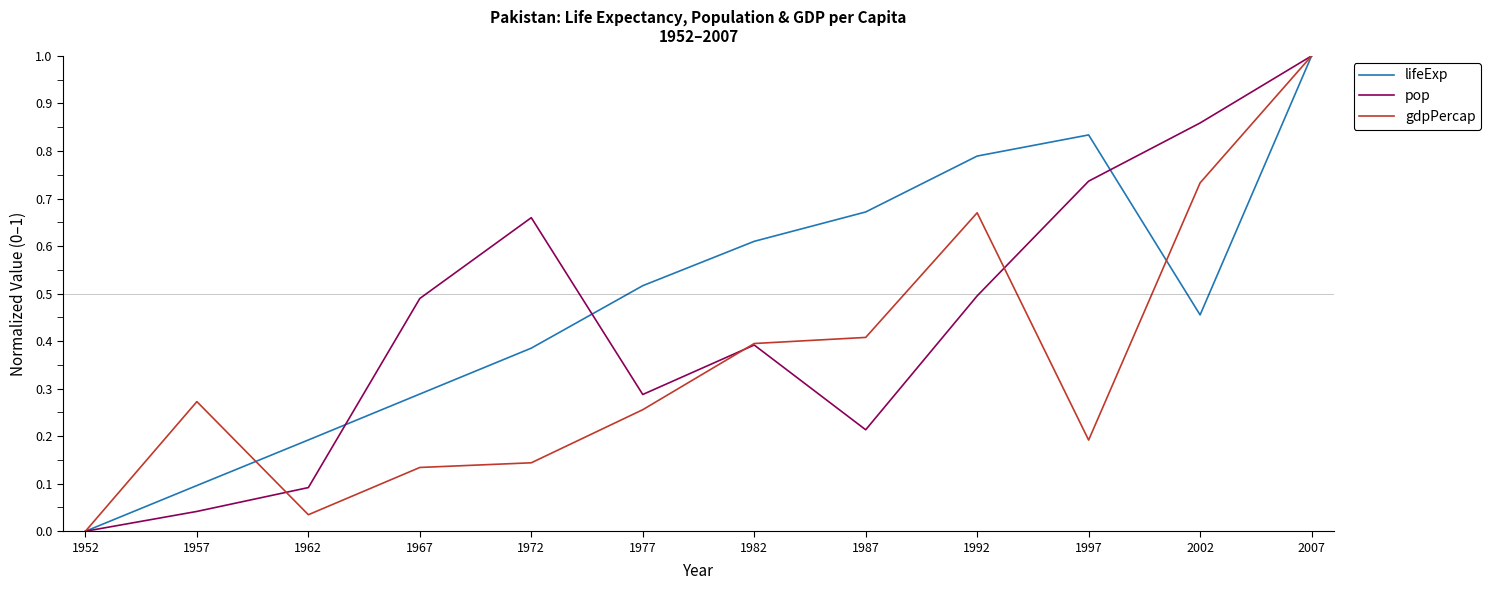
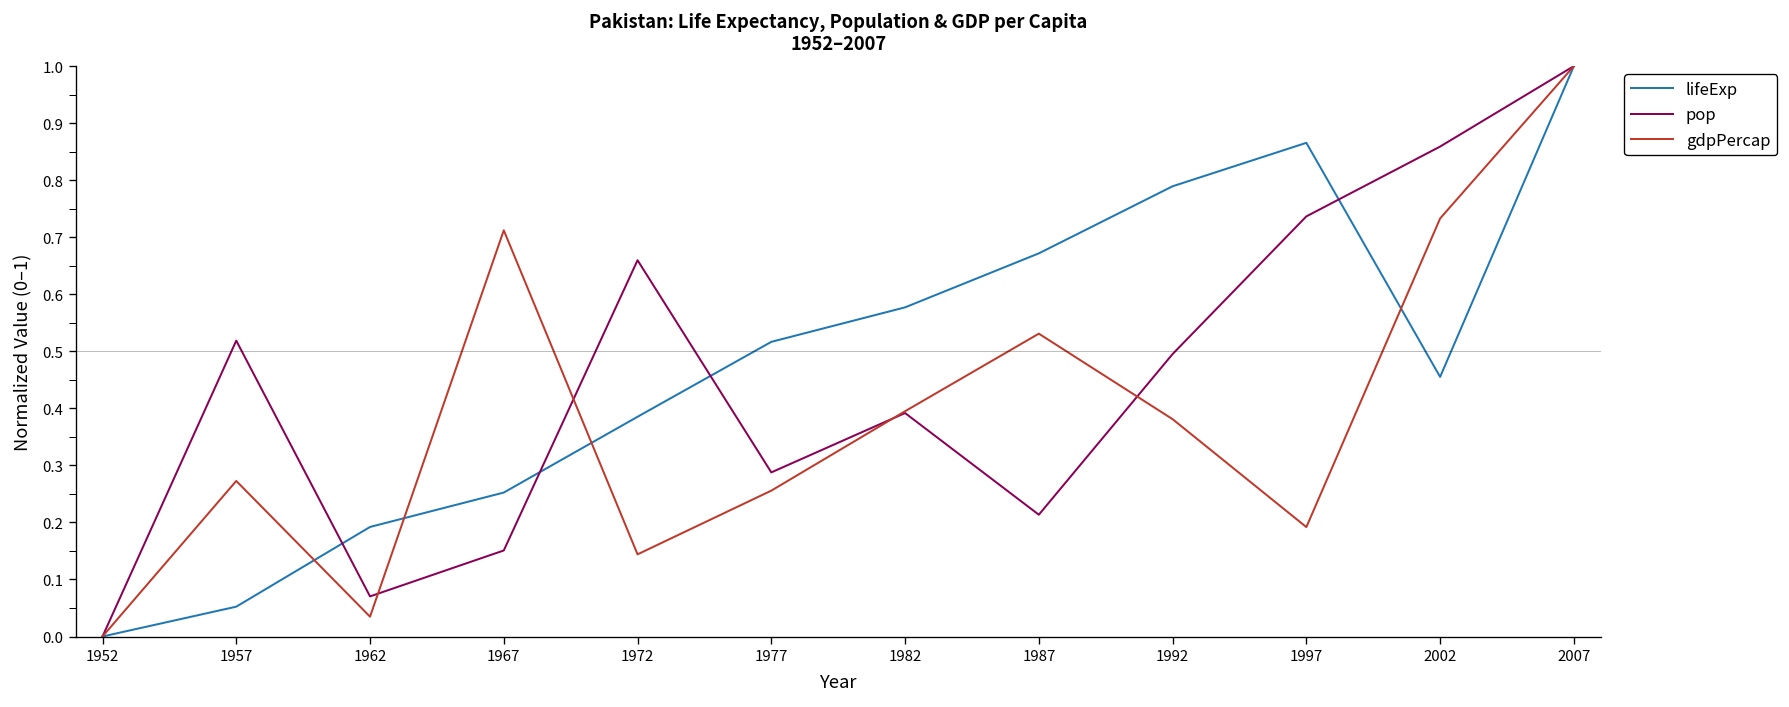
  {
    "lifeExp": {
-     "1957": 0.10,
+     "1957": 0.05,
      "1962": 0.19,
-     "1967": 0.29,
+     "1967": 0.25,
      "1972": 0.39,
      "1977": 0.52,
-     "1982": 0.61,
+     "1982": 0.58,
      "1987": 0.67,
      "1992": 0.79,
-     "1997": 0.83,
+     "1997": 0.87,
      "2002": 0.46
    },
    "pop": {
-     "1957": 0.04,
-     "1962": 0.09,
-     "1967": 0.49,
+     "1957": 0.52,
+     "1962": 0.07,
+     "1967": 0.15,
      "1972": 0.66,
      "1977": 0.29,
      "1987": 0.21,
      "1992": 0.50,
      "1997": 0.74,
      "2002": 0.86
    },
    "gdpPercap": {
      "1957": 0.27,
      "1962": 0.03,
-     "1967": 0.13,
+     "1967": 0.71,
      "1972": 0.14,
      "1977": 0.26,
-     "1987": 0.41,
-     "1992": 0.67,
+     "1987": 0.53,
+     "1992": 0.38,
      "1997": 0.19,
      "2002": 0.73
    }
  }
